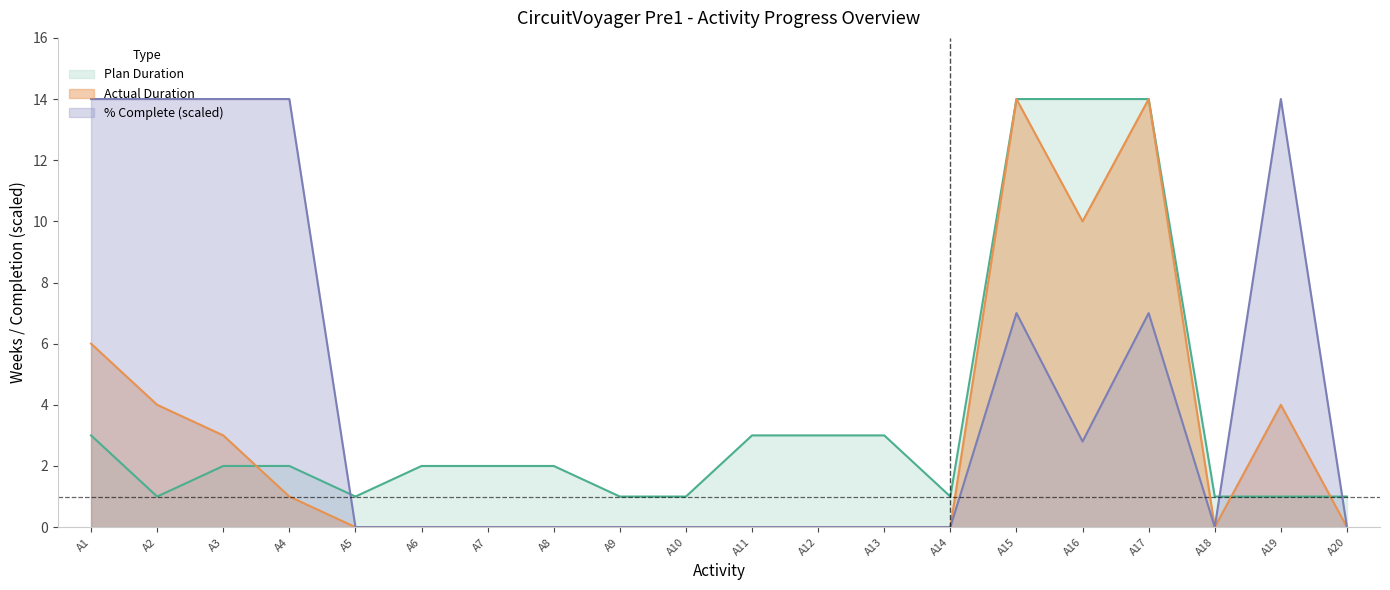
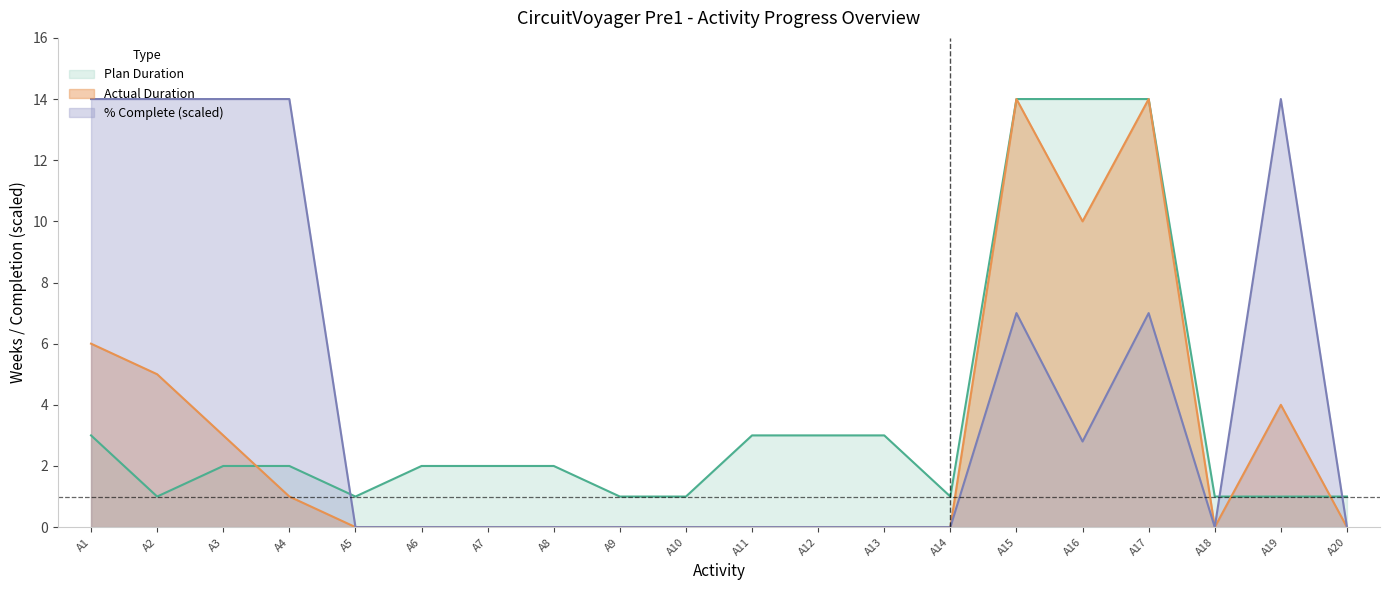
  {
    "Actual Duration": {
      "A1": 6,
-     "A2": 4,
+     "A2": 5,
      "A3": 3,
      "A4": 1,
      "A16": 10,
      "A19": 4
    }
  }
